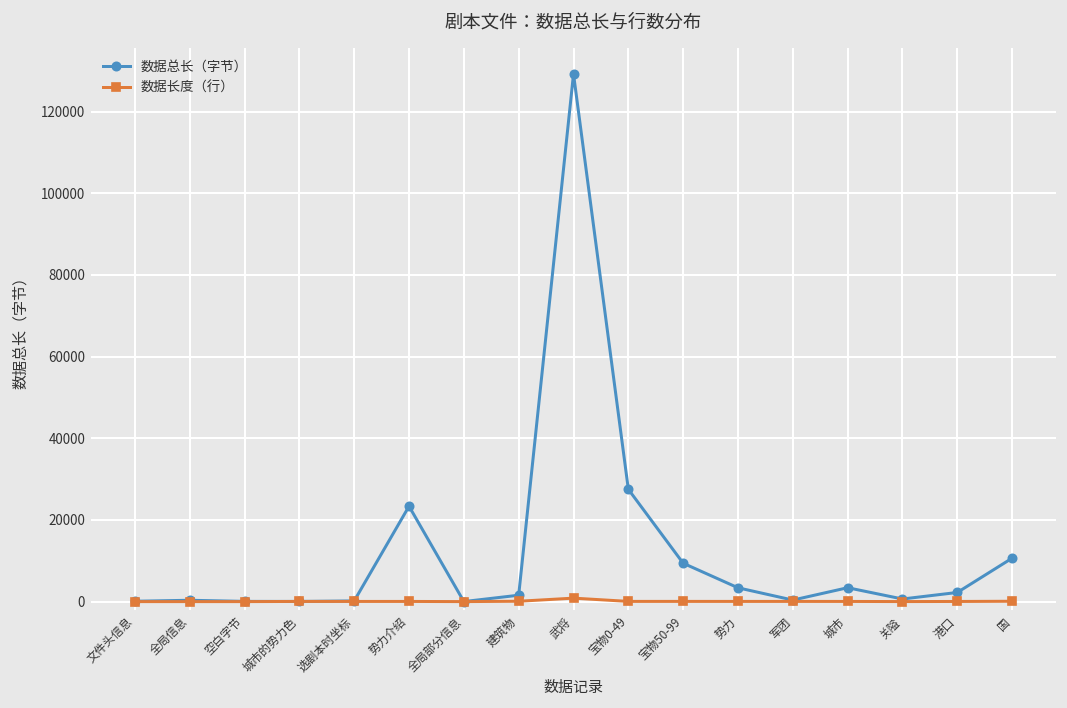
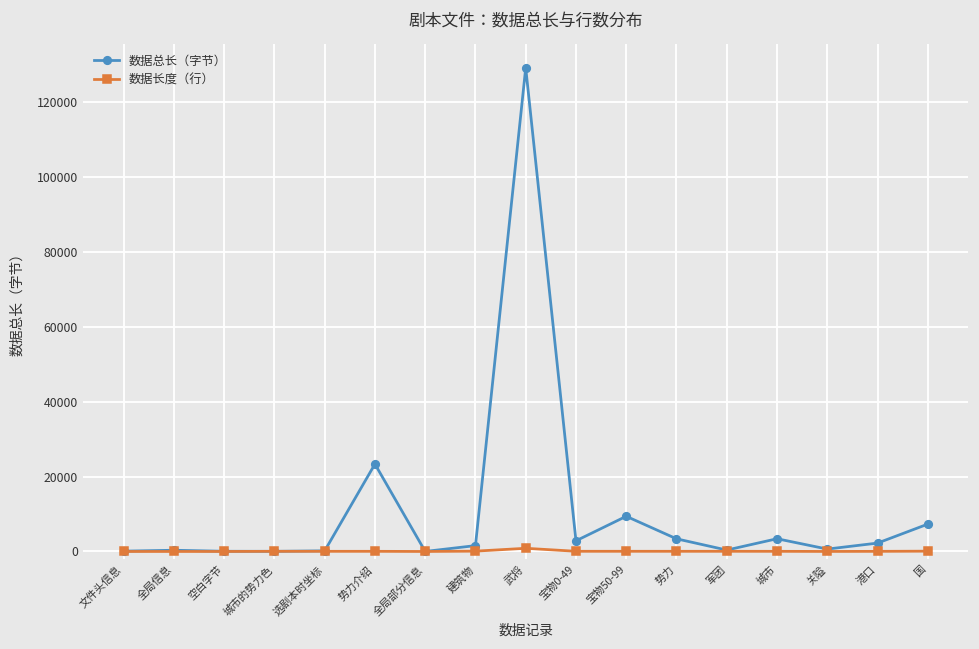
  {
    "数据总长（字节）": {
      "势力介绍": 23000,
      "建筑物": 2000,
      "武将": 129000,
-     "宝物0-49": 28000,
+     "宝物0-49": 3000,
      "宝物50-99": 9000,
      "势力": 3000,
      "城市": 3000,
      "港口": 2000,
-     "国": 11000
+     "国": 7000
    },
    "数据长度（行）": {
      "势力介绍": 0,
      "建筑物": 0,
      "武将": 1000,
      "宝物0-49": 0,
      "宝物50-99": 0,
      "势力": 0,
      "城市": 0,
      "港口": 0,
      "国": 0
    }
  }
